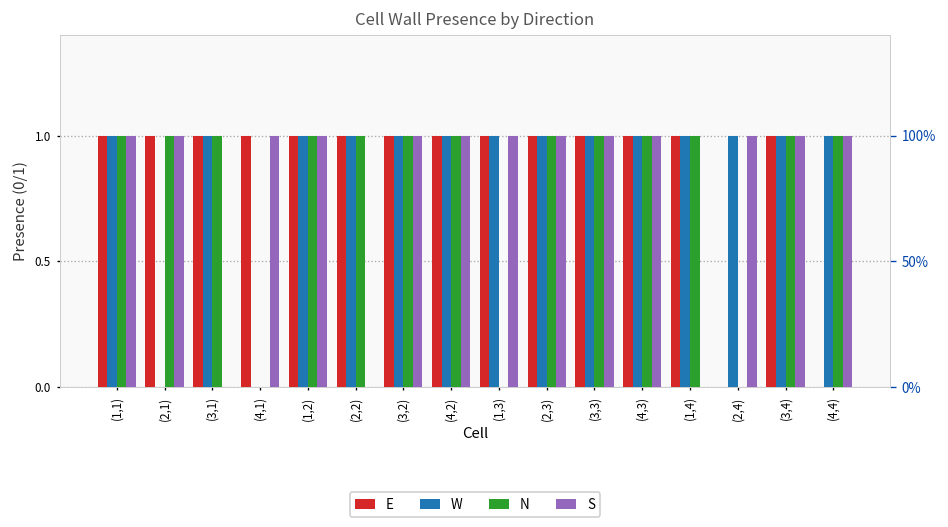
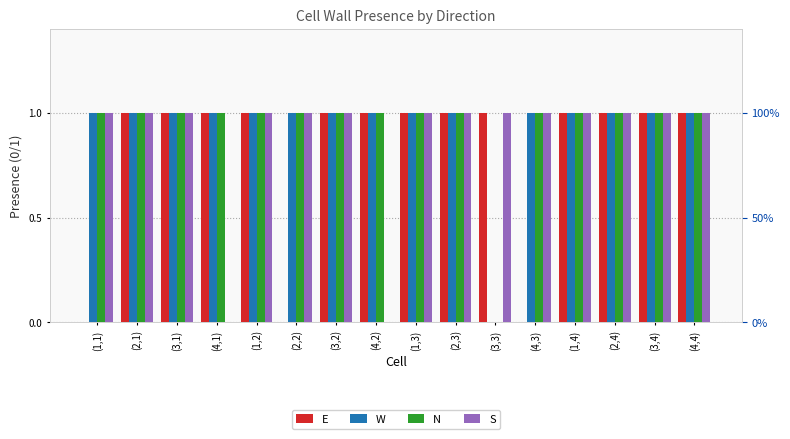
  {
    "E": {
-     "(1,1)": 1,
+     "(1,1)": 0,
      "(2,1)": 1,
      "(3,1)": 1,
      "(4,1)": 1,
      "(1,2)": 1,
-     "(2,2)": 1,
+     "(2,2)": 0,
      "(3,2)": 1,
      "(4,2)": 1,
      "(1,3)": 1,
      "(2,3)": 1,
      "(3,3)": 1,
-     "(4,3)": 1,
+     "(4,3)": 0,
      "(1,4)": 1,
-     "(2,4)": 0,
+     "(2,4)": 1,
      "(3,4)": 1,
-     "(4,4)": 0
+     "(4,4)": 1
    },
    "W": {
      "(1,1)": 1,
-     "(2,1)": 0,
+     "(2,1)": 1,
      "(3,1)": 1,
-     "(4,1)": 0,
+     "(4,1)": 1,
      "(1,2)": 1,
      "(2,2)": 1,
      "(3,2)": 1,
      "(4,2)": 1,
      "(1,3)": 1,
      "(2,3)": 1,
-     "(3,3)": 1,
+     "(3,3)": 0,
      "(4,3)": 1,
      "(1,4)": 1,
      "(2,4)": 1,
      "(3,4)": 1,
      "(4,4)": 1
    },
    "N": {
      "(1,1)": 1,
      "(2,1)": 1,
      "(3,1)": 1,
-     "(4,1)": 0,
+     "(4,1)": 1,
      "(1,2)": 1,
      "(2,2)": 1,
      "(3,2)": 1,
      "(4,2)": 1,
-     "(1,3)": 0,
+     "(1,3)": 1,
      "(2,3)": 1,
-     "(3,3)": 1,
+     "(3,3)": 0,
      "(4,3)": 1,
      "(1,4)": 1,
-     "(2,4)": 0,
+     "(2,4)": 1,
      "(3,4)": 1,
      "(4,4)": 1
    },
    "S": {
      "(1,1)": 1,
      "(2,1)": 1,
-     "(3,1)": 0,
-     "(4,1)": 1,
+     "(3,1)": 1,
+     "(4,1)": 0,
      "(1,2)": 1,
-     "(2,2)": 0,
+     "(2,2)": 1,
      "(3,2)": 1,
-     "(4,2)": 1,
+     "(4,2)": 0,
      "(1,3)": 1,
      "(2,3)": 1,
      "(3,3)": 1,
      "(4,3)": 1,
-     "(1,4)": 0,
+     "(1,4)": 1,
      "(2,4)": 1,
      "(3,4)": 1,
      "(4,4)": 1
    }
  }
